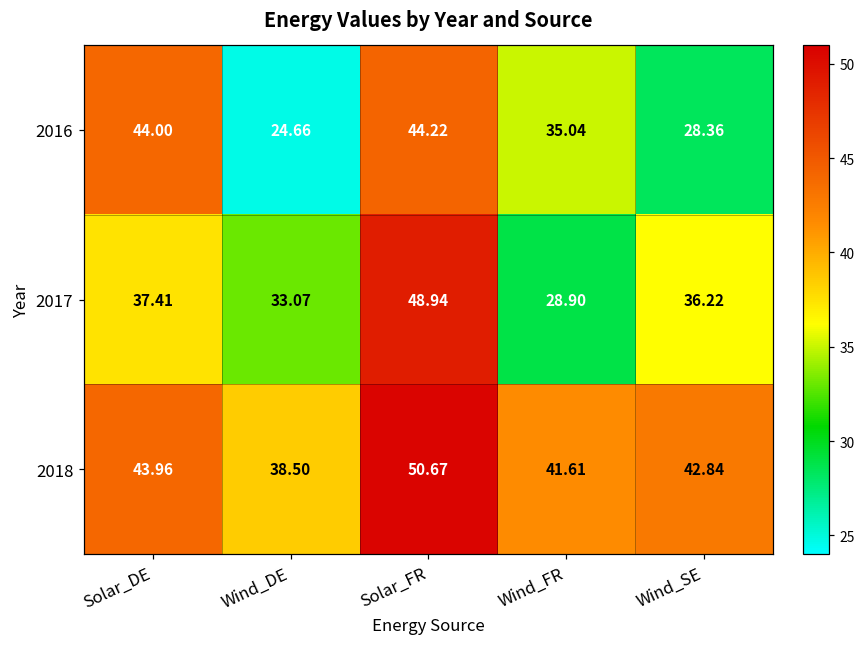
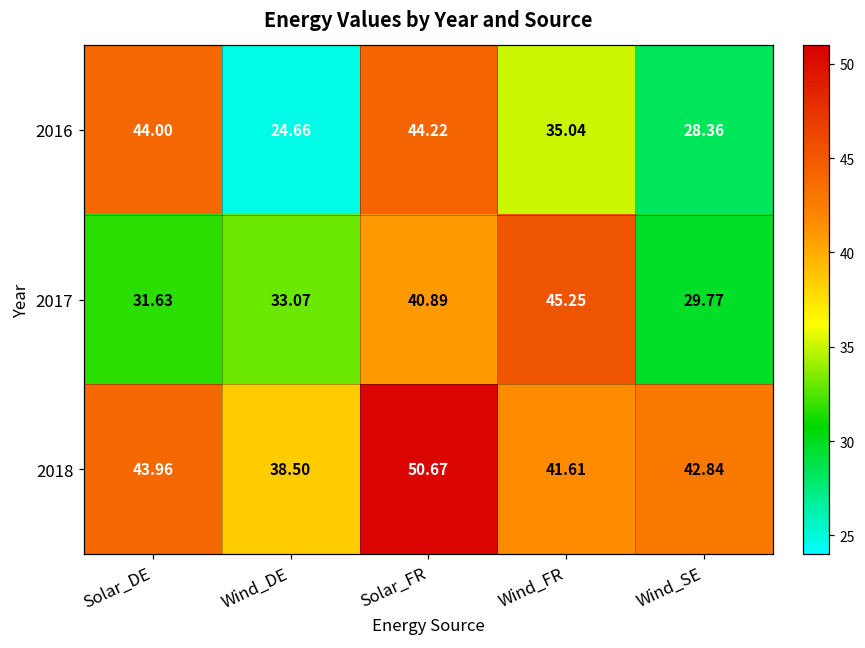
  {
    "2016": {
      "Solar_DE": 44.00,
      "Wind_DE": 24.66,
      "Solar_FR": 44.22,
      "Wind_FR": 35.04,
      "Wind_SE": 28.36
    },
    "2017": {
-     "Solar_DE": 37.41,
+     "Solar_DE": 31.63,
      "Wind_DE": 33.07,
-     "Solar_FR": 48.94,
-     "Wind_FR": 28.90,
-     "Wind_SE": 36.22
+     "Solar_FR": 40.89,
+     "Wind_FR": 45.25,
+     "Wind_SE": 29.77
    },
    "2018": {
      "Solar_DE": 43.96,
      "Wind_DE": 38.50,
      "Solar_FR": 50.67,
      "Wind_FR": 41.61,
      "Wind_SE": 42.84
    }
  }
